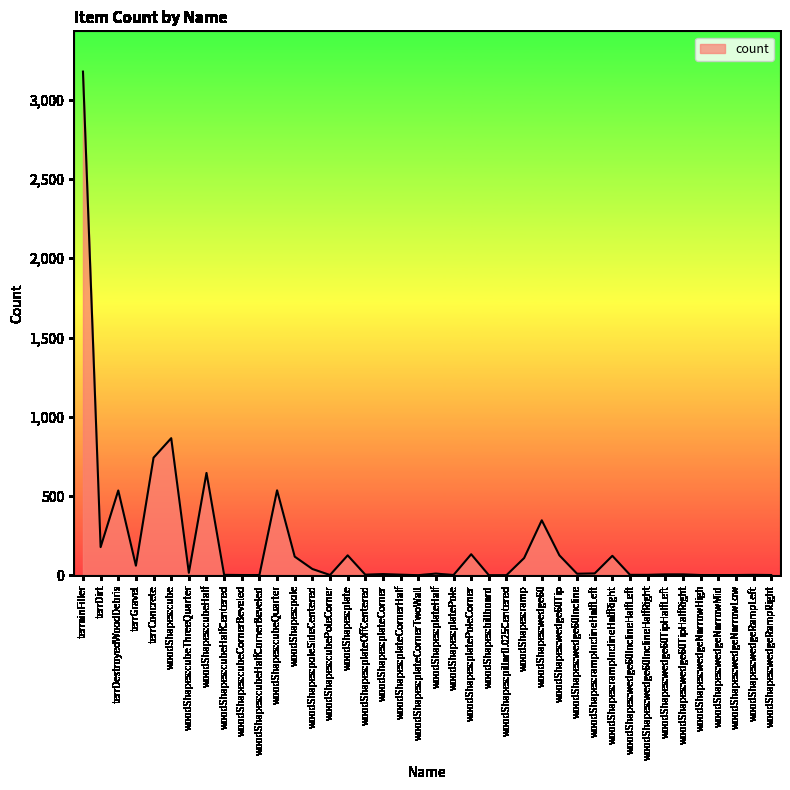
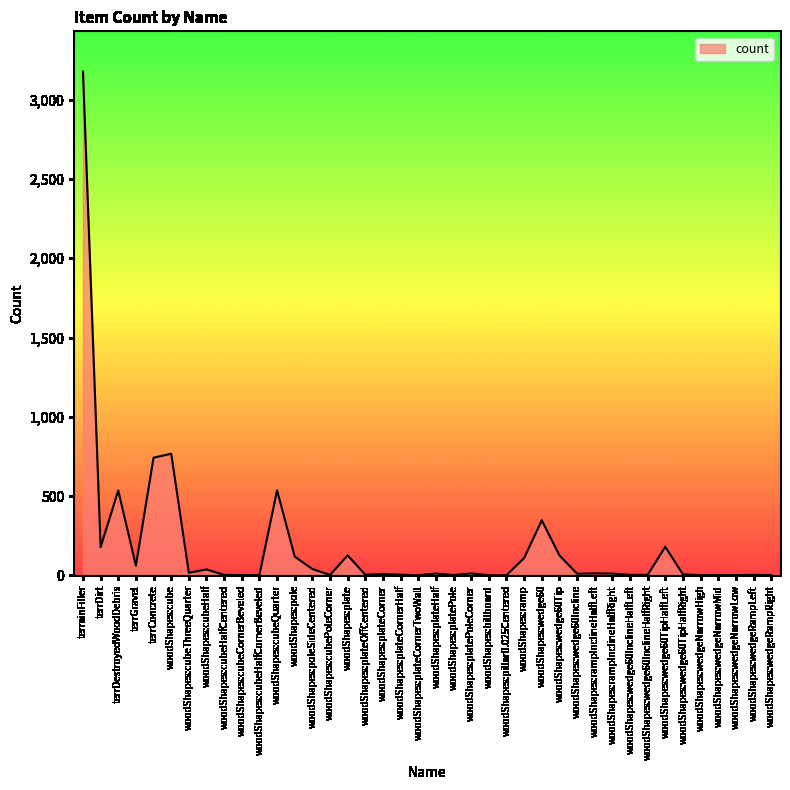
  {
    "terrainFiller": "3,180",
    "terrDirt": "180",
    "terrDestroyedWoodDebris": "540",
    "terrGravel": "60",
    "terrConcrete": "740",
-   "woodShapes:cube": "870",
+   "woodShapes:cube": "770",
    "woodShapes:cubeThreeQuarter": "20",
-   "woodShapes:cubeHalf": "650",
+   "woodShapes:cubeHalf": "40",
    "woodShapes:cubeHalfCentered": "0",
    "woodShapes:cubeCornerBeveled": "0",
    "woodShapes:cubeHalfCornerBeveled": "0",
    "woodShapes:cubeQuarter": "540",
    "woodShapes:pole": "120",
    "woodShapes:poleSideCentered": "40",
    "woodShapes:cubePoleCorner": "0",
    "woodShapes:plate": "130",
    "woodShapes:plateOffCentered": "0",
    "woodShapes:plateCorner": "10",
    "woodShapes:plateCornerHalf": "0",
    "woodShapes:plateCornerTwoWall": "0",
    "woodShapes:plateHalf": "10",
    "woodShapes:platePole": "0",
-   "woodShapes:platePoleCorner": "130",
+   "woodShapes:platePoleCorner": "10",
    "woodShapes:billboard": "0",
    "woodShapes:pillar0.025Centered": "0",
    "woodShapes:ramp": "110",
    "woodShapes:wedge60": "350",
    "woodShapes:wedge60Tip": "130",
    "woodShapes:wedge60Incline": "10",
    "woodShapes:rampInclineHalfLeft": "10",
-   "woodShapes:rampInclineHalfRight": "120",
+   "woodShapes:rampInclineHalfRight": "10",
    "woodShapes:wedge60InclineHalfLeft": "0",
    "woodShapes:wedge60InclineHalfRight": "0",
-   "woodShapes:wedge60TipHalfLeft": "10",
+   "woodShapes:wedge60TipHalfLeft": "180",
    "woodShapes:wedge60TipHalfRight": "10",
    "woodShapes:wedgeNarrowHigh": "0",
    "woodShapes:wedgeNarrowMid": "0",
    "woodShapes:wedgeNarrowLow": "0",
    "woodShapes:wedgeRampLeft": "0",
    "woodShapes:wedgeRampRight": "0"
  }
